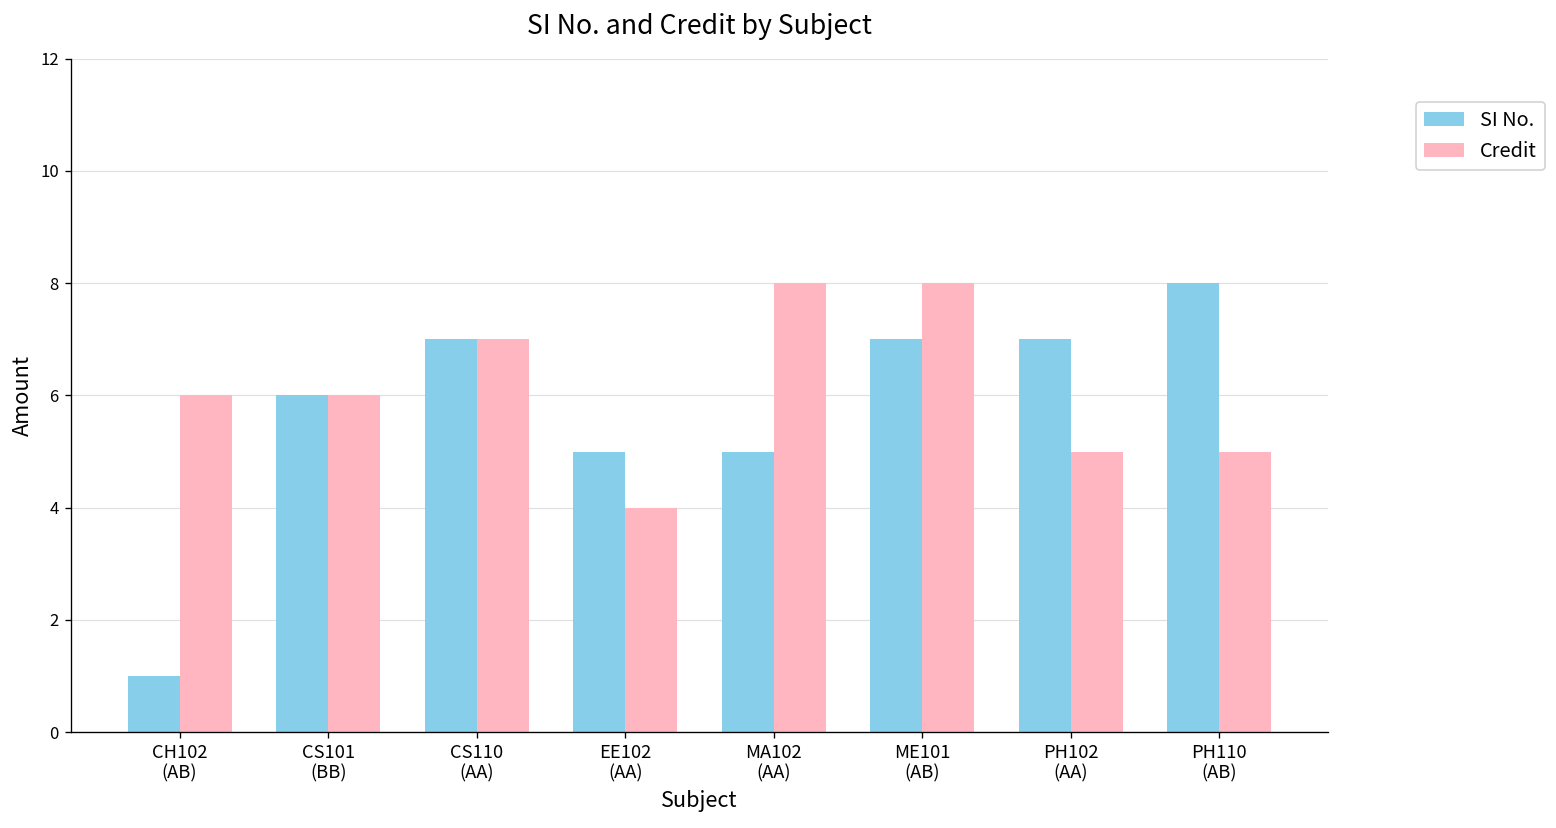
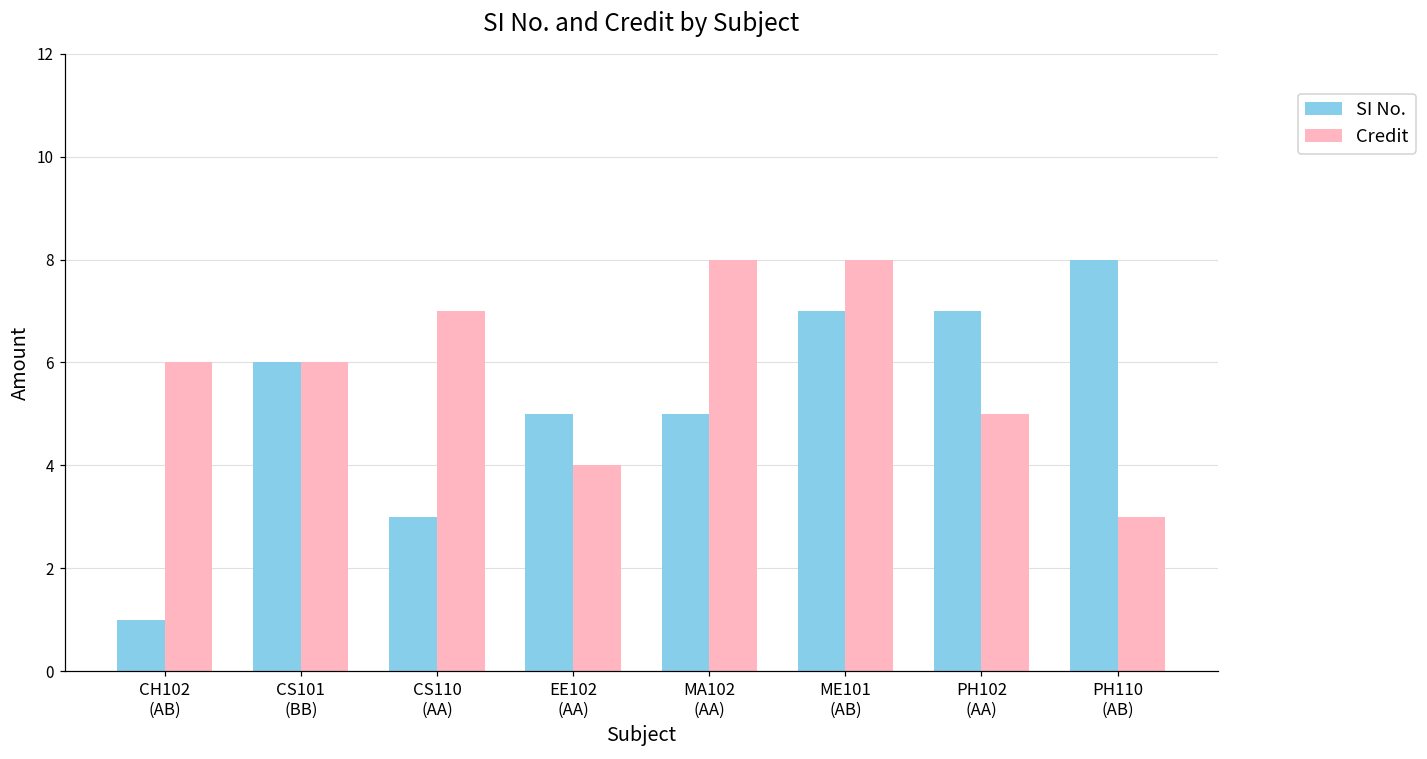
  {
    "SI No.": {
      "CH102 (AB)": 1,
      "CS101 (BB)": 6,
-     "CS110 (AA)": 7,
+     "CS110 (AA)": 3,
      "EE102 (AA)": 5,
      "MA102 (AA)": 5,
      "ME101 (AB)": 7,
      "PH102 (AA)": 7,
      "PH110 (AB)": 8
    },
    "Credit": {
      "CH102 (AB)": 6,
      "CS101 (BB)": 6,
      "CS110 (AA)": 7,
      "EE102 (AA)": 4,
      "MA102 (AA)": 8,
      "ME101 (AB)": 8,
      "PH102 (AA)": 5,
-     "PH110 (AB)": 5
+     "PH110 (AB)": 3
    }
  }
